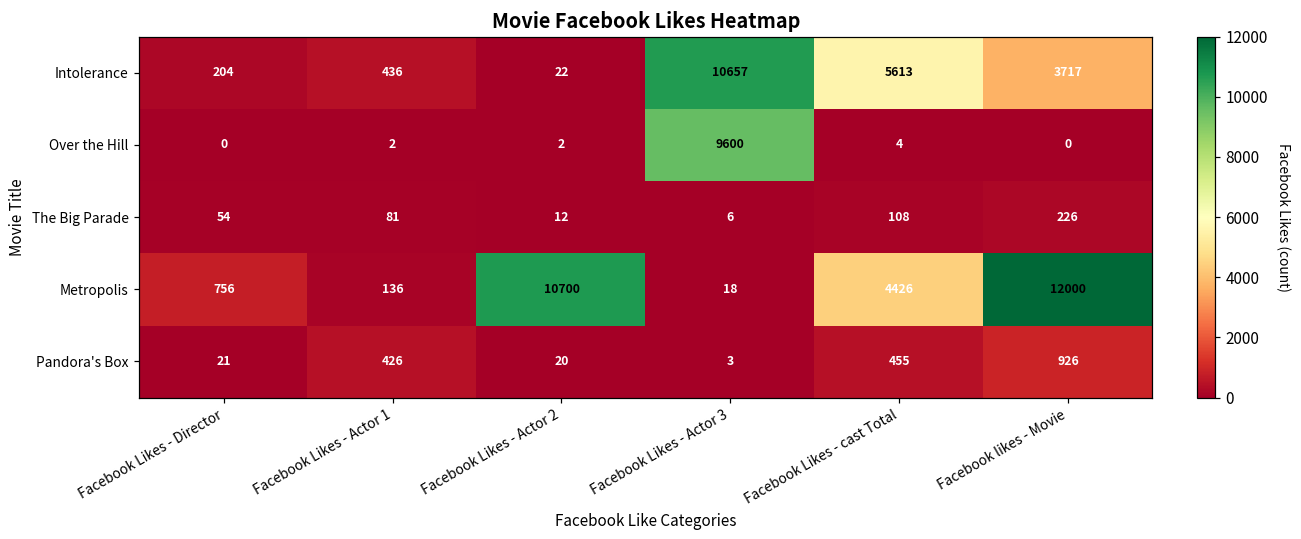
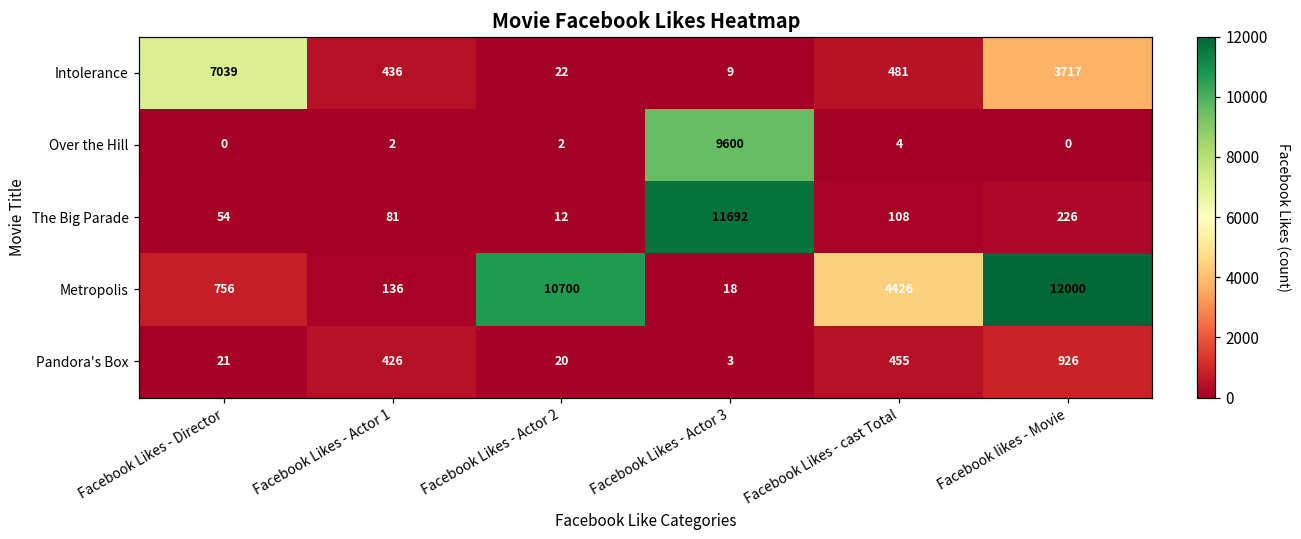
  {
    "Intolerance": {
-     "Facebook Likes - Director": 204,
+     "Facebook Likes - Director": 7039,
      "Facebook Likes - Actor 1": 436,
      "Facebook Likes - Actor 2": 22,
-     "Facebook Likes - Actor 3": 10657,
-     "Facebook Likes - cast Total": 5613,
+     "Facebook Likes - Actor 3": 9,
+     "Facebook Likes - cast Total": 481,
      "Facebook likes - Movie": 3717
    },
    "Over the Hill": {
      "Facebook Likes - Director": 0,
      "Facebook Likes - Actor 1": 2,
      "Facebook Likes - Actor 2": 2,
      "Facebook Likes - Actor 3": 9600,
      "Facebook Likes - cast Total": 4,
      "Facebook likes - Movie": 0
    },
    "The Big Parade": {
      "Facebook Likes - Director": 54,
      "Facebook Likes - Actor 1": 81,
      "Facebook Likes - Actor 2": 12,
-     "Facebook Likes - Actor 3": 6,
+     "Facebook Likes - Actor 3": 11692,
      "Facebook Likes - cast Total": 108,
      "Facebook likes - Movie": 226
    },
    "Metropolis": {
      "Facebook Likes - Director": 756,
      "Facebook Likes - Actor 1": 136,
      "Facebook Likes - Actor 2": 10700,
      "Facebook Likes - Actor 3": 18,
      "Facebook Likes - cast Total": 4426,
      "Facebook likes - Movie": 12000
    },
    "Pandora's Box": {
      "Facebook Likes - Director": 21,
      "Facebook Likes - Actor 1": 426,
      "Facebook Likes - Actor 2": 20,
      "Facebook Likes - Actor 3": 3,
      "Facebook Likes - cast Total": 455,
      "Facebook likes - Movie": 926
    }
  }
